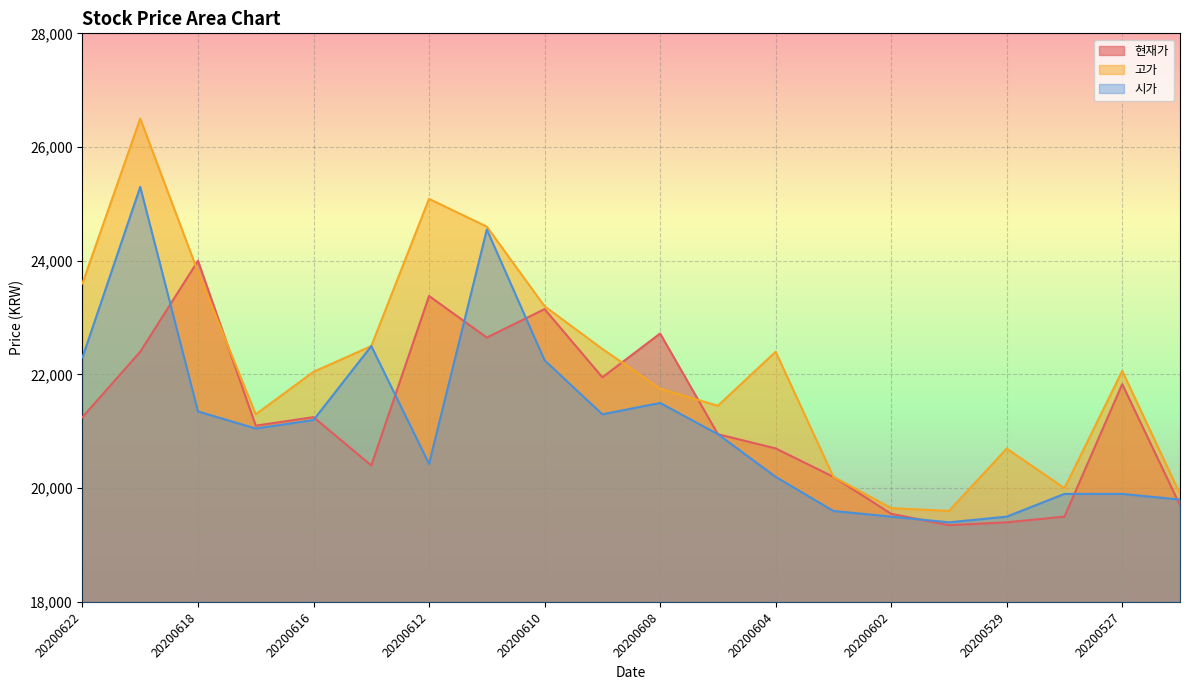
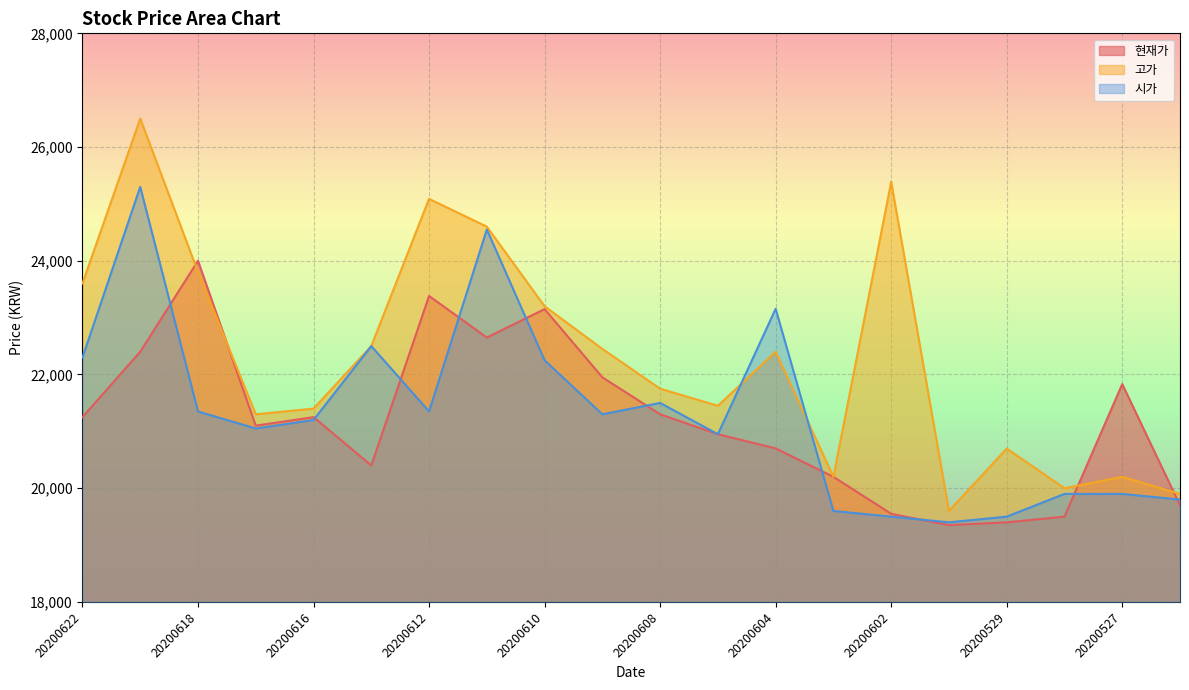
  {
    "현재가": {
      "20200622": "21,300",
      "20200618": "24,000",
      "20200616": "21,300",
      "20200612": "23,400",
      "20200610": "23,200",
-     "20200608": "22,700",
+     "20200608": "21,300",
      "20200604": "20,700",
      "20200602": "19,600",
      "20200529": "19,400",
      "20200527": "21,800"
    },
    "고가": {
      "20200622": "23,600",
      "20200618": "23,800",
-     "20200616": "22,000",
+     "20200616": "21,400",
      "20200612": "25,100",
      "20200610": "23,200",
      "20200608": "21,800",
      "20200604": "22,400",
-     "20200602": "19,700",
+     "20200602": "25,400",
      "20200529": "20,700",
-     "20200527": "22,100"
+     "20200527": "20,200"
    },
    "시가": {
      "20200622": "22,300",
      "20200618": "21,400",
      "20200616": "21,200",
-     "20200612": "20,400",
+     "20200612": "21,400",
      "20200610": "22,300",
      "20200608": "21,500",
-     "20200604": "20,200",
+     "20200604": "23,200",
      "20200602": "19,500",
      "20200529": "19,500",
      "20200527": "19,900"
    }
  }
